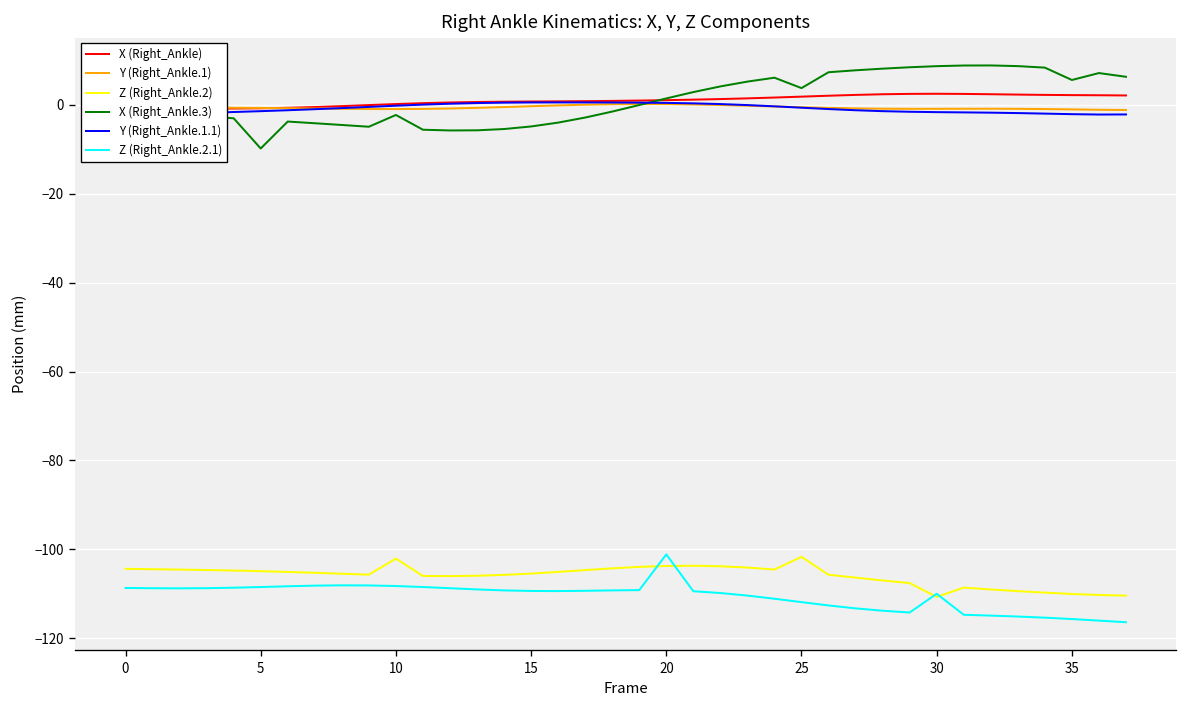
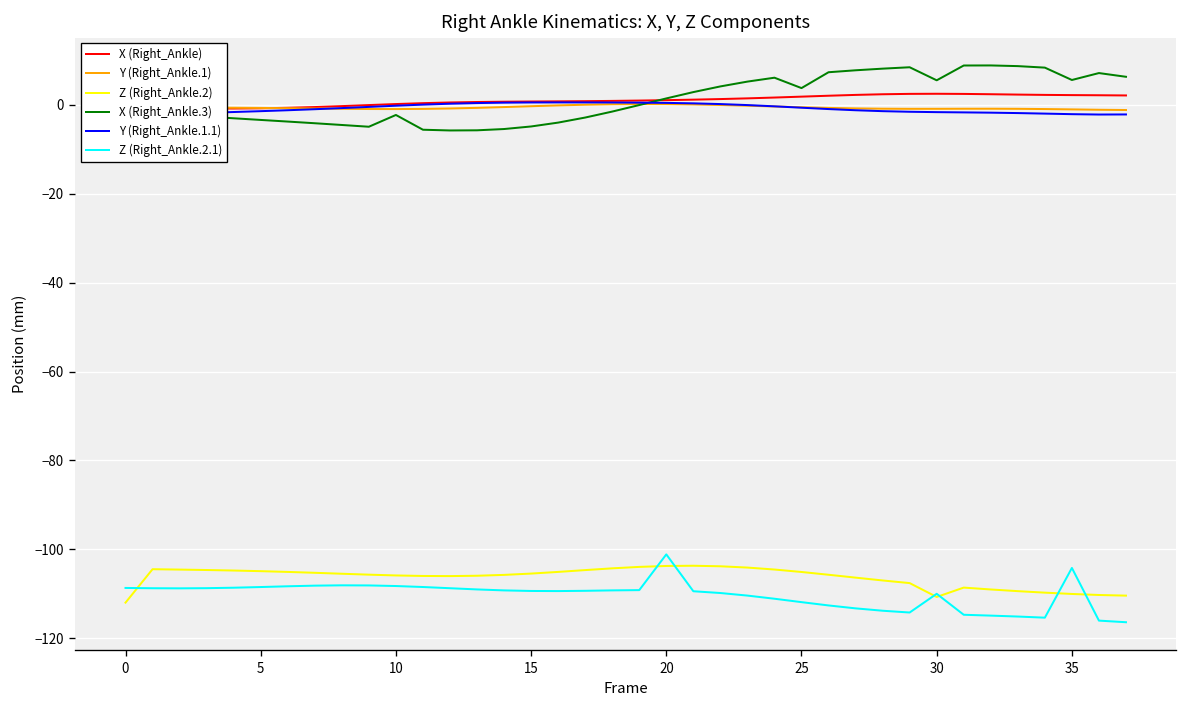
  {
    "X (Right_Ankle)": {
      "25": 2,
      "30": 2,
      "35": 2
    },
    "Y (Right_Ankle.1)": {
      "10": -1,
      "15": 0,
      "30": -1,
      "35": -1
    },
    "Z (Right_Ankle.2)": {
-     "0": -104,
+     "0": -112,
      "5": -105,
-     "10": -102,
+     "10": -106,
      "15": -105,
      "20": -104,
-     "25": -102,
+     "25": -105,
      "30": -111,
      "35": -110
    },
    "X (Right_Ankle.3)": {
-     "5": -10,
+     "5": -3,
      "10": -2,
      "15": -5,
      "25": 4,
-     "30": 9,
+     "30": 6,
      "35": 6
    },
    "Y (Right_Ankle.1.1)": {
      "30": -2,
      "35": -2
    },
    "Z (Right_Ankle.2.1)": {
      "0": -109,
      "5": -108,
      "10": -108,
      "15": -109,
      "20": -101,
      "25": -112,
      "30": -110,
-     "35": -116
+     "35": -104
    }
  }
